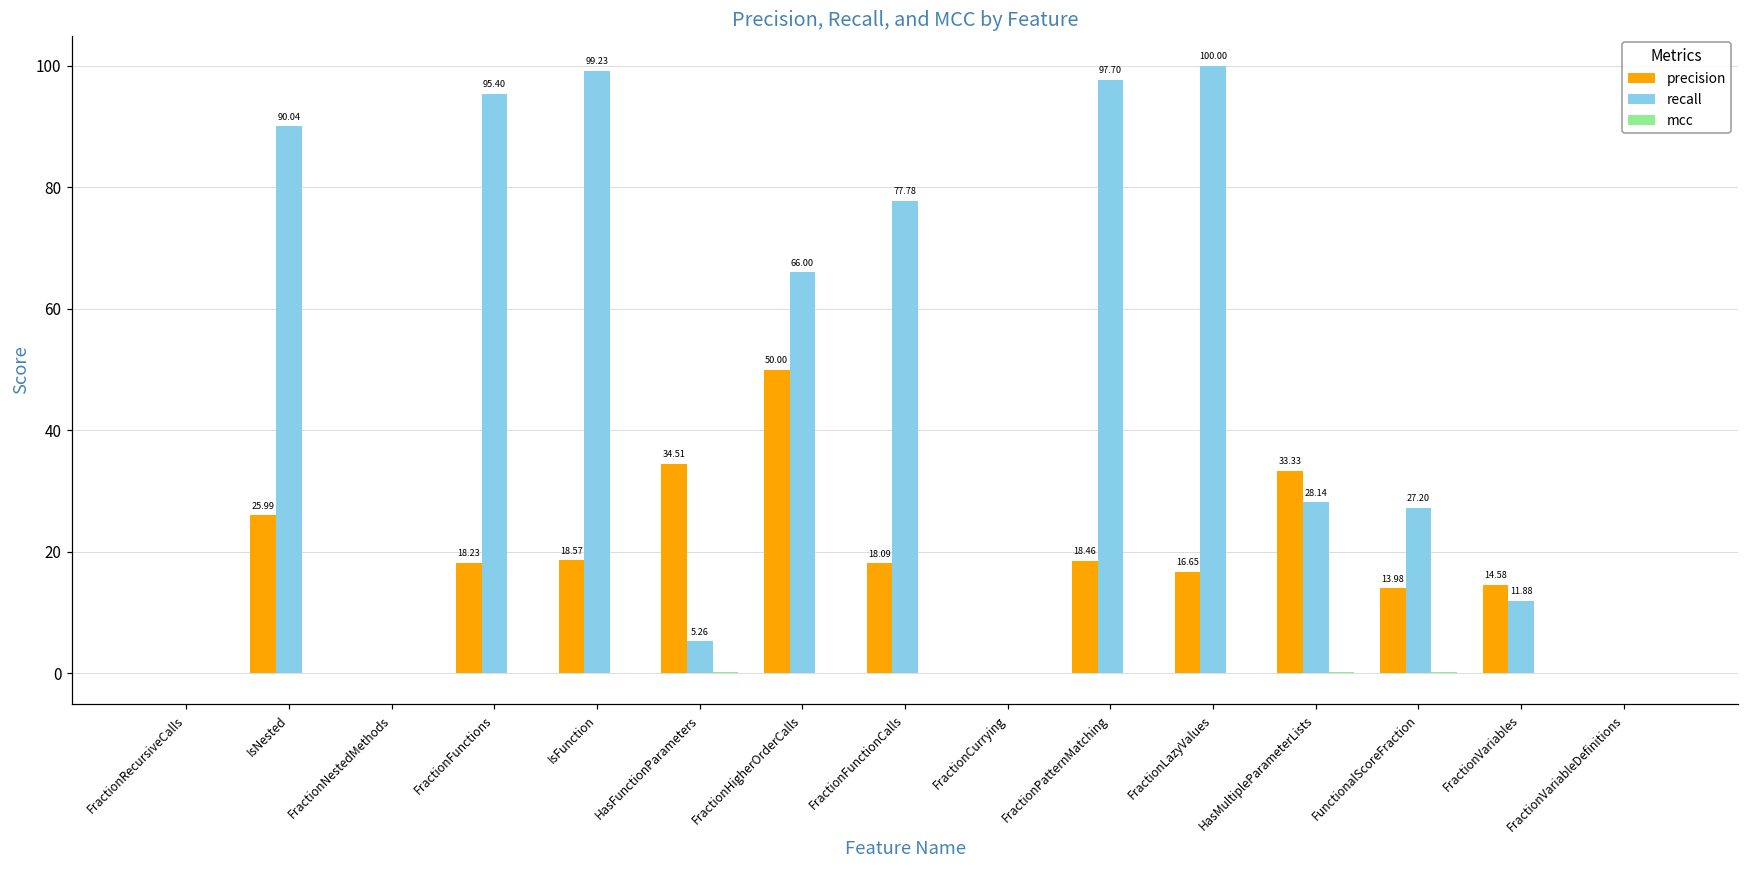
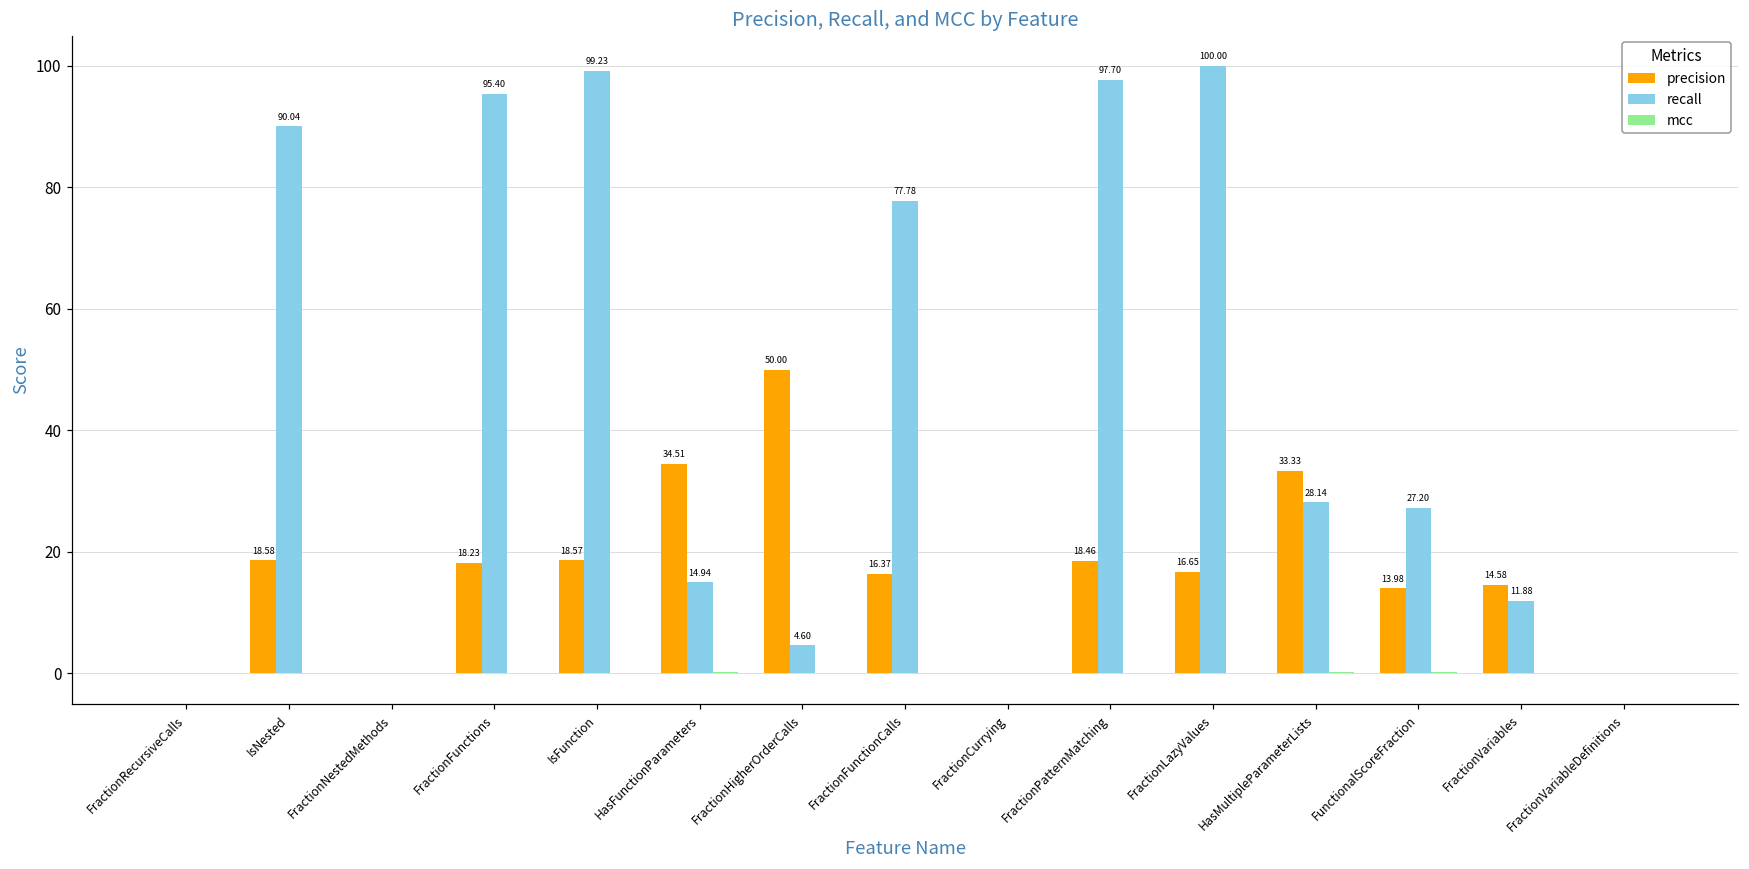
  {
    "precision": {
-     "IsNested": 25.99,
+     "IsNested": 18.58,
      "FractionFunctions": 18.23,
      "IsFunction": 18.57,
      "HasFunctionParameters": 34.51,
      "FractionHigherOrderCalls": 50.00,
-     "FractionFunctionCalls": 18.09,
+     "FractionFunctionCalls": 16.37,
      "FractionPatternMatching": 18.46,
      "FractionLazyValues": 16.65,
      "HasMultipleParameterLists": 33.33,
      "FunctionalScoreFraction": 13.98,
      "FractionVariables": 14.58
    },
    "recall": {
      "IsNested": 90.04,
      "FractionFunctions": 95.40,
      "IsFunction": 99.23,
-     "HasFunctionParameters": 5.26,
-     "FractionHigherOrderCalls": 66.00,
+     "HasFunctionParameters": 14.94,
+     "FractionHigherOrderCalls": 4.60,
      "FractionFunctionCalls": 77.78,
      "FractionPatternMatching": 97.70,
      "FractionLazyValues": 100.00,
      "HasMultipleParameterLists": 28.14,
      "FunctionalScoreFraction": 27.20,
      "FractionVariables": 11.88
    },
    "mcc": {
      "FractionRecursiveCalls": 0,
      "FractionNestedMethods": 0,
      "FractionCurrying": 0,
      "FractionVariableDefinitions": 0
    }
  }
